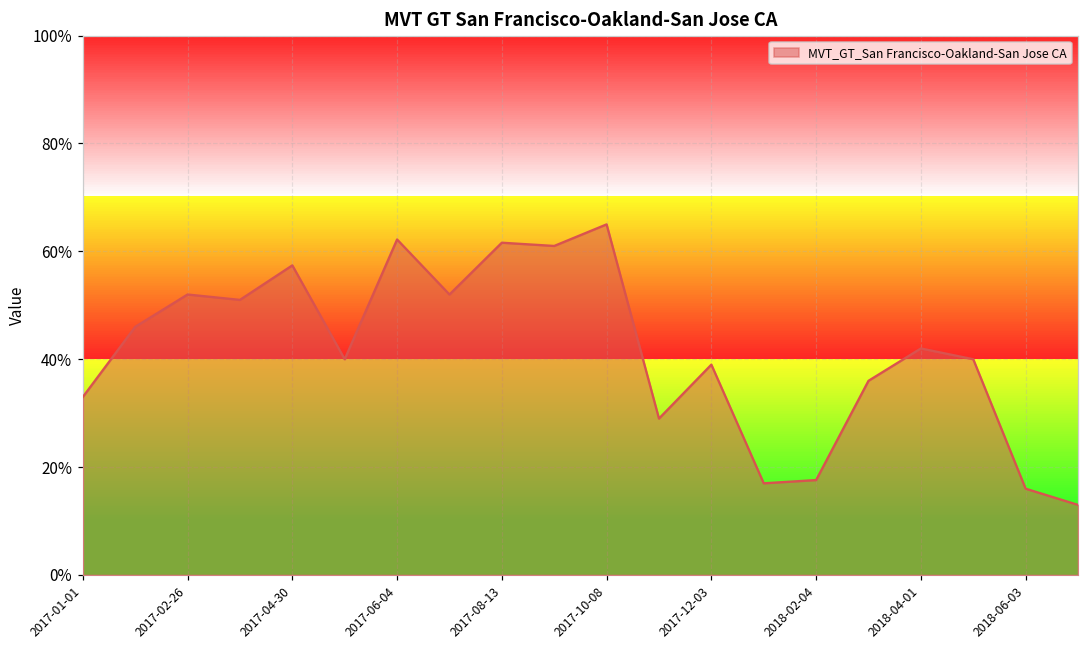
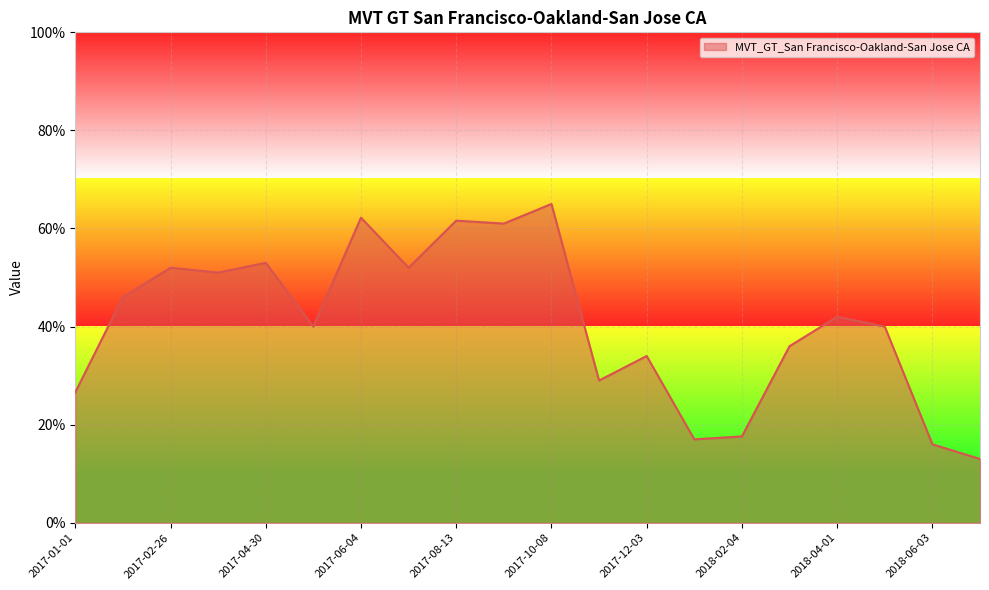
  {
-   "2017-01-01": "33%",
+   "2017-01-01": "27%",
    "2017-02-26": "52%",
-   "2017-04-30": "57%",
+   "2017-04-30": "53%",
    "2017-06-04": "62%",
    "2017-08-13": "62%",
    "2017-10-08": "65%",
-   "2017-12-03": "39%",
+   "2017-12-03": "34%",
    "2018-02-04": "18%",
    "2018-04-01": "42%",
    "2018-06-03": "16%"
  }
